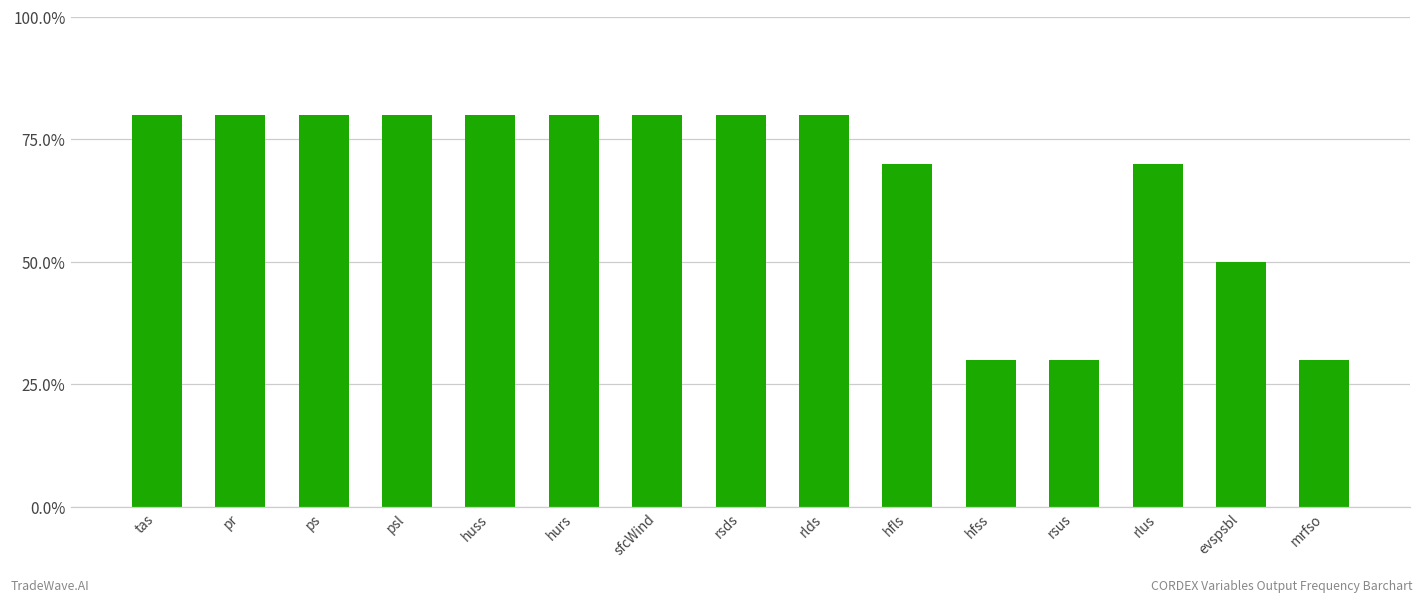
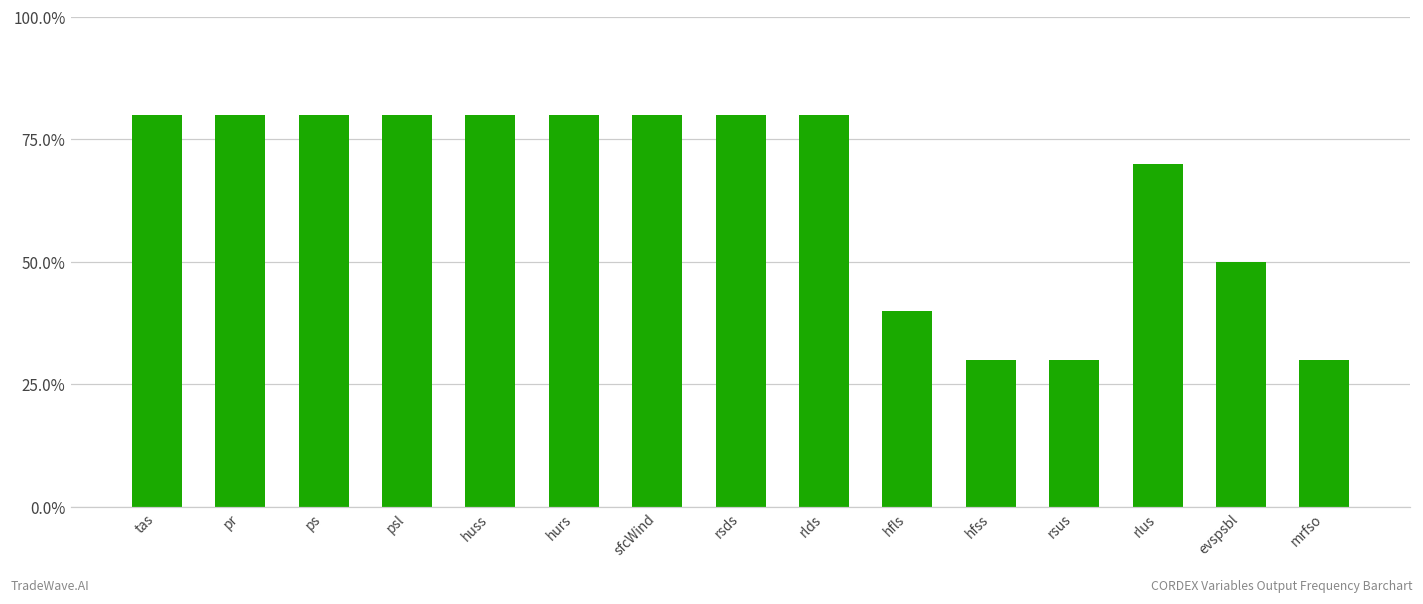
  {
    "tas": "80%",
    "pr": "80%",
    "ps": "80%",
    "psl": "80%",
    "huss": "80%",
    "hurs": "80%",
    "sfcWind": "80%",
    "rsds": "80%",
    "rlds": "80%",
-   "hfls": "70%",
+   "hfls": "40%",
    "hfss": "30%",
    "rsus": "30%",
    "rlus": "70%",
    "evspsbl": "50%",
    "mrfso": "30%"
  }
